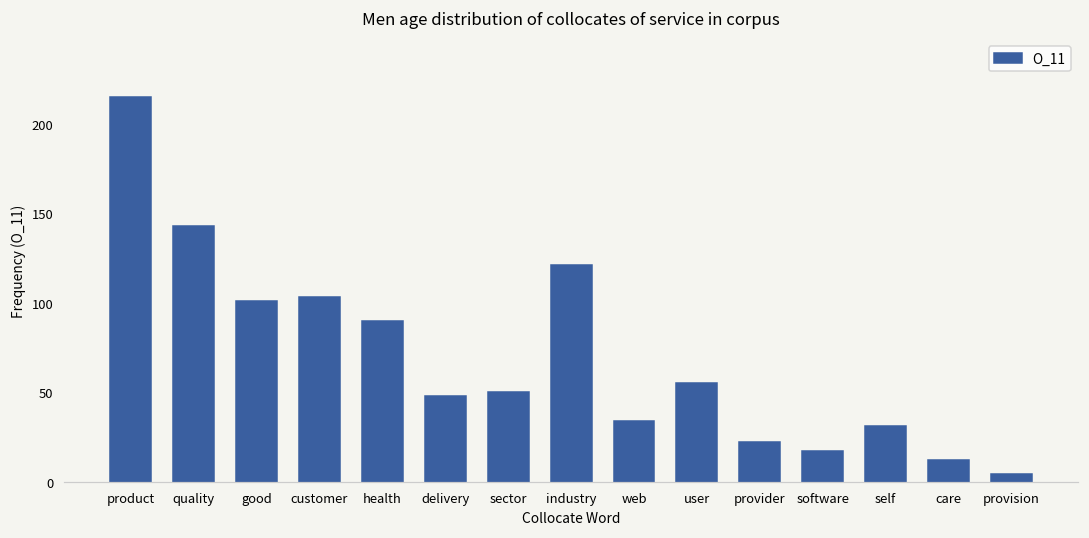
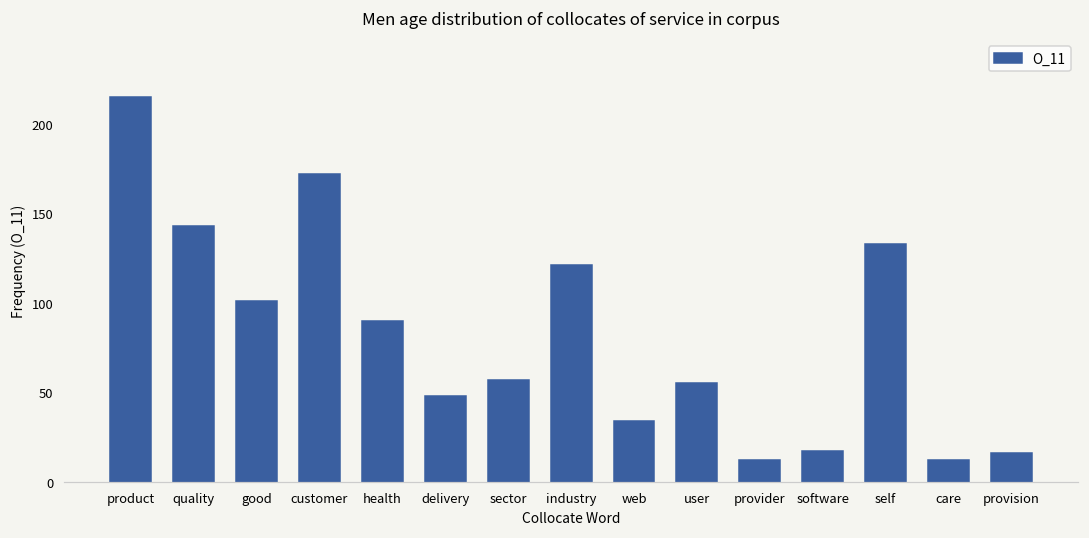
  {
    "product": 215,
    "quality": 143,
    "good": 101,
-   "customer": 103,
+   "customer": 172,
    "health": 90,
    "delivery": 48,
-   "sector": 50,
+   "sector": 57,
    "industry": 121,
    "web": 34,
    "user": 55,
-   "provider": 22,
+   "provider": 12,
    "software": 17,
-   "self": 31,
+   "self": 133,
    "care": 12,
-   "provision": 4
+   "provision": 16
  }
